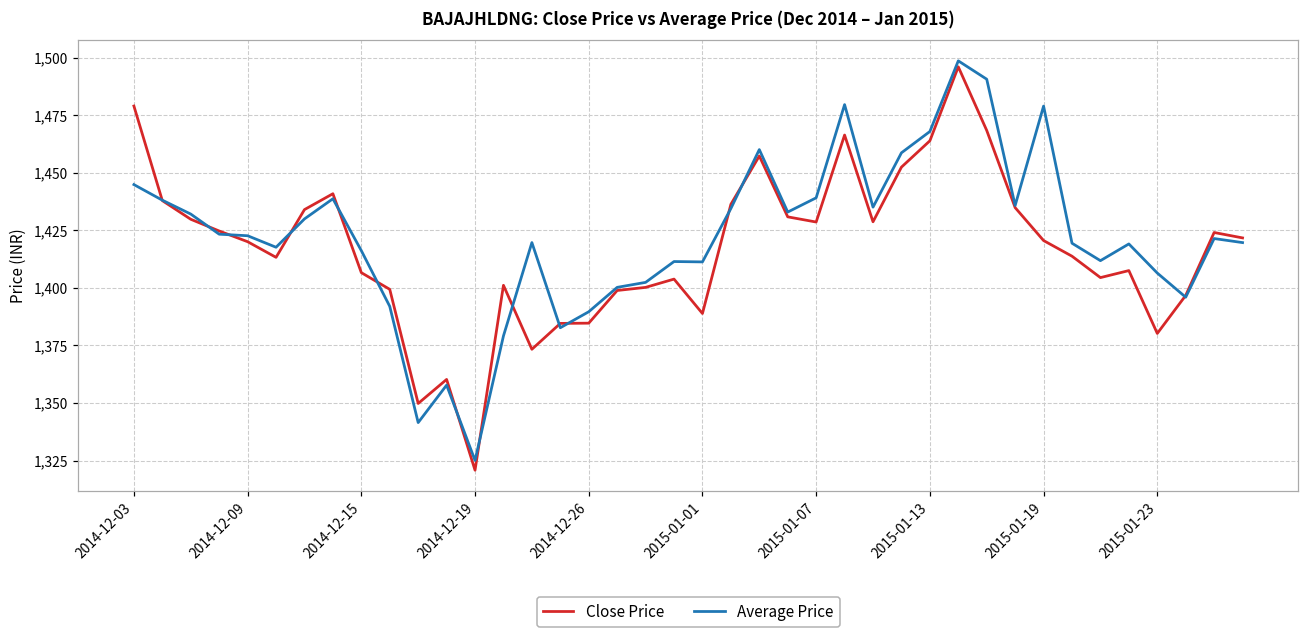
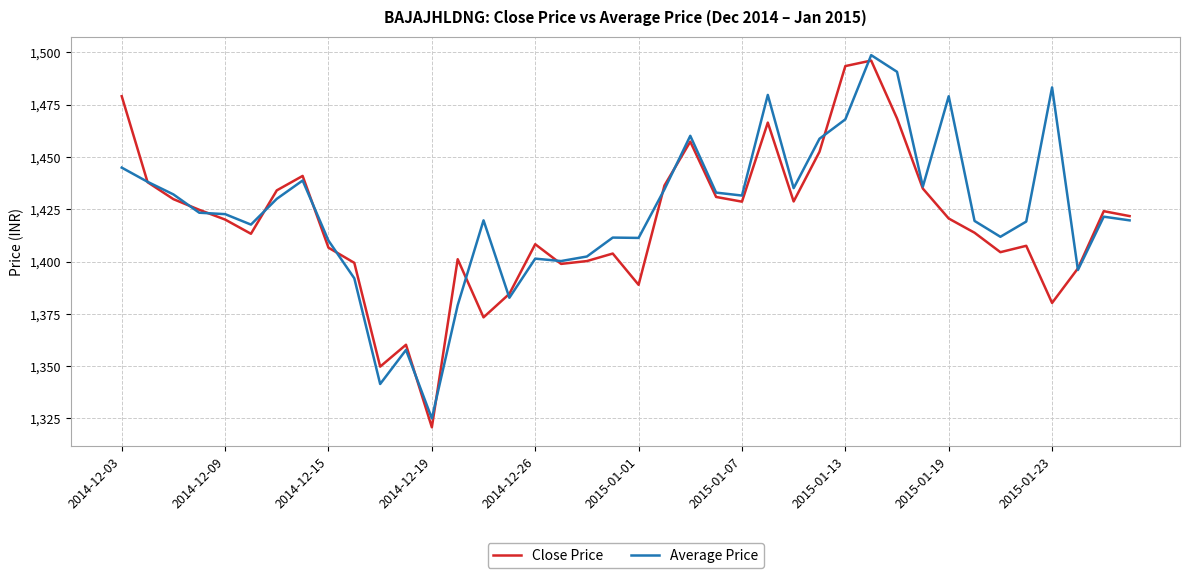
  {
    "Close Price": {
      "2014-12-03": "1,479",
      "2014-12-09": "1,420",
      "2014-12-15": "1,407",
      "2014-12-19": "1,321",
-     "2014-12-26": "1,385",
+     "2014-12-26": "1,408",
      "2015-01-01": "1,389",
      "2015-01-07": "1,429",
-     "2015-01-13": "1,464",
+     "2015-01-13": "1,493",
      "2015-01-19": "1,421",
      "2015-01-23": "1,380"
    },
    "Average Price": {
      "2014-12-03": "1,445",
      "2014-12-09": "1,423",
-     "2014-12-15": "1,416",
+     "2014-12-15": "1,410",
      "2014-12-19": "1,325",
-     "2014-12-26": "1,390",
+     "2014-12-26": "1,401",
      "2015-01-01": "1,411",
-     "2015-01-07": "1,439",
+     "2015-01-07": "1,432",
      "2015-01-13": "1,468",
      "2015-01-19": "1,479",
-     "2015-01-23": "1,406"
+     "2015-01-23": "1,483"
    }
  }
